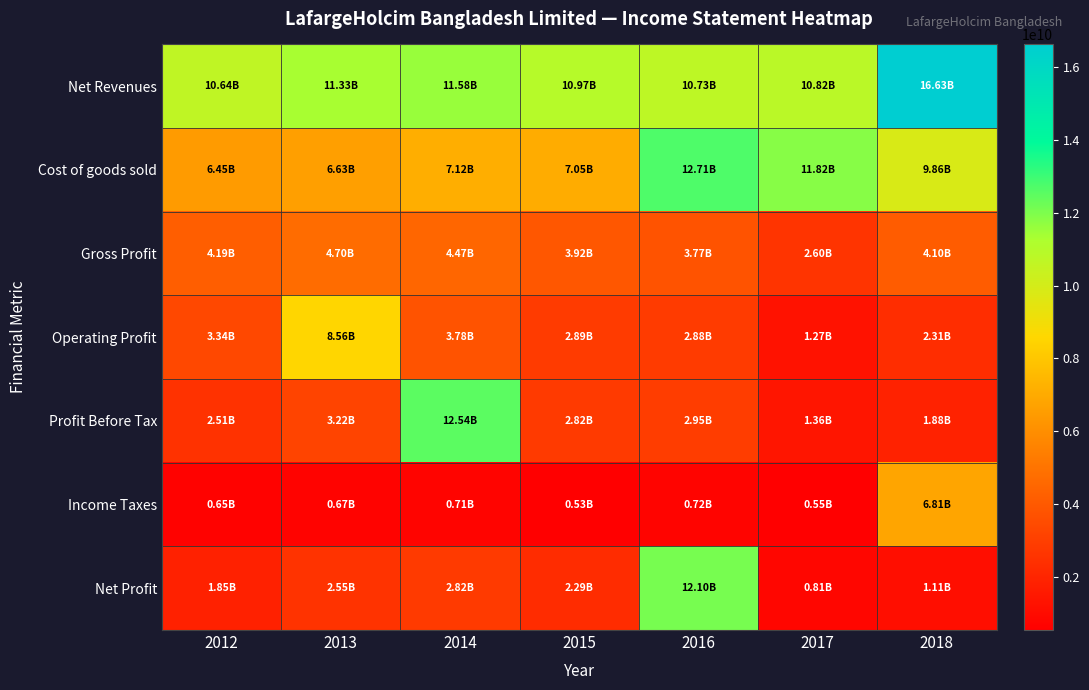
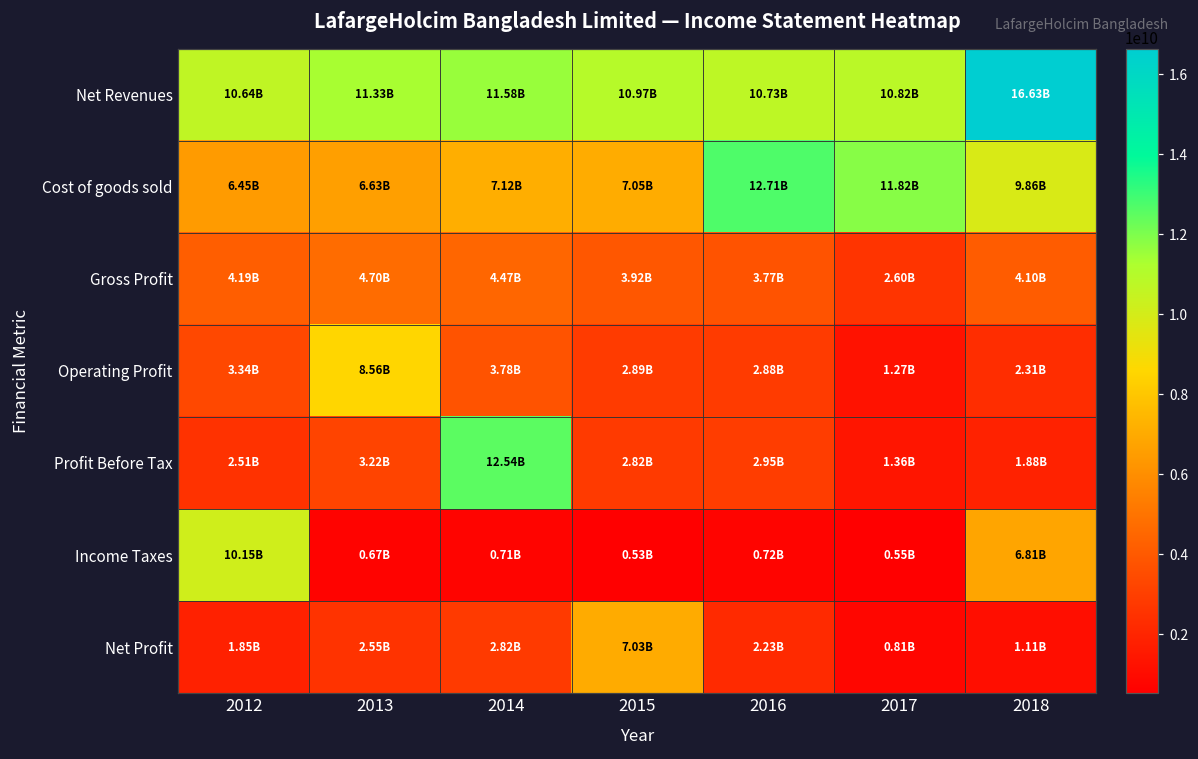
  {
    "Net Revenues": {
      "2012": "10.64B",
      "2013": "11.33B",
      "2014": "11.58B",
      "2015": "10.97B",
      "2016": "10.73B",
      "2017": "10.82B",
      "2018": "16.63B"
    },
    "Cost of goods sold": {
      "2012": "6.45B",
      "2013": "6.63B",
      "2014": "7.12B",
      "2015": "7.05B",
      "2016": "12.71B",
      "2017": "11.82B",
      "2018": "9.86B"
    },
    "Gross Profit": {
      "2012": "4.19B",
      "2013": "4.70B",
      "2014": "4.47B",
      "2015": "3.92B",
      "2016": "3.77B",
      "2017": "2.60B",
      "2018": "4.10B"
    },
    "Operating Profit": {
      "2012": "3.34B",
      "2013": "8.56B",
      "2014": "3.78B",
      "2015": "2.89B",
      "2016": "2.88B",
      "2017": "1.27B",
      "2018": "2.31B"
    },
    "Profit Before Tax": {
      "2012": "2.51B",
      "2013": "3.22B",
      "2014": "12.54B",
      "2015": "2.82B",
      "2016": "2.95B",
      "2017": "1.36B",
      "2018": "1.88B"
    },
    "Income Taxes": {
-     "2012": "0.65B",
+     "2012": "10.15B",
      "2013": "0.67B",
      "2014": "0.71B",
      "2015": "0.53B",
      "2016": "0.72B",
      "2017": "0.55B",
      "2018": "6.81B"
    },
    "Net Profit": {
      "2012": "1.85B",
      "2013": "2.55B",
      "2014": "2.82B",
-     "2015": "2.29B",
-     "2016": "12.10B",
+     "2015": "7.03B",
+     "2016": "2.23B",
      "2017": "0.81B",
      "2018": "1.11B"
    }
  }
